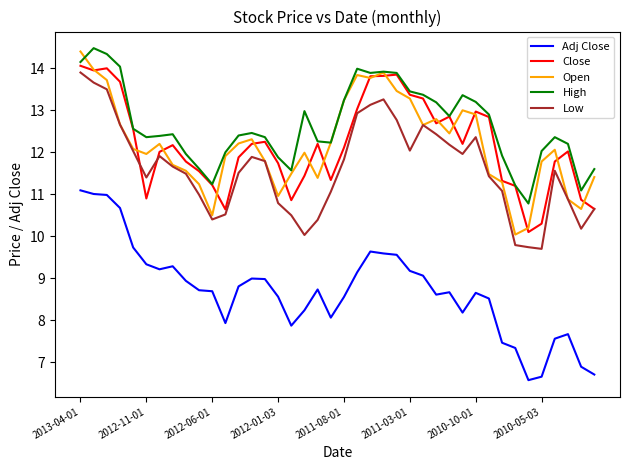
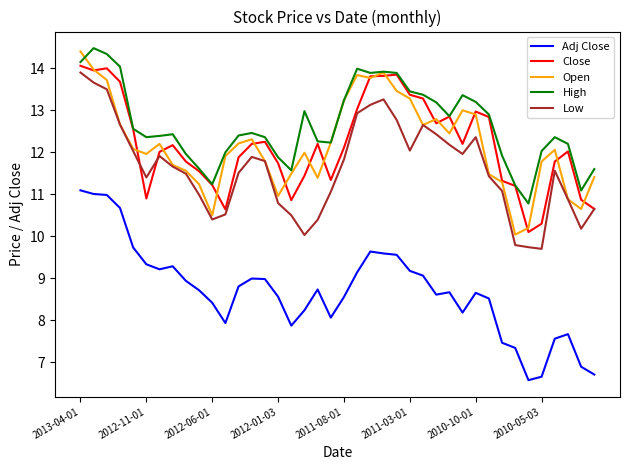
  {
    "Adj Close": {
      "2013-04-01": 11.1,
      "2012-11-01": 9.3,
-     "2012-06-01": 8.7,
+     "2012-06-01": 8.4,
      "2012-01-03": 8.6,
      "2011-08-01": 8.6,
      "2011-03-01": 9.2,
      "2010-10-01": 8.7,
      "2010-05-03": 6.7
    },
    "Close": {
      "2013-04-01": 14.1,
      "2012-11-01": 10.9,
      "2012-01-03": 11.7,
      "2011-08-01": 12.1,
      "2011-03-01": 13.4,
      "2010-10-01": 13.0,
      "2010-05-03": 10.3
    },
    "Open": {
      "2013-04-01": 14.4,
      "2012-11-01": 12.0,
      "2012-06-01": 10.5,
      "2012-01-03": 11.0,
      "2011-03-01": 13.3,
      "2010-10-01": 12.9,
      "2010-05-03": 11.8
    },
    "High": {
      "2013-04-01": 14.2,
      "2012-11-01": 12.4,
      "2012-01-03": 11.9,
      "2011-03-01": 13.5,
      "2010-10-01": 13.2,
      "2010-05-03": 12.0
    },
    "Low": {
      "2013-04-01": 13.9,
      "2012-11-01": 11.4,
      "2012-06-01": 10.4,
      "2012-01-03": 10.8,
      "2011-08-01": 11.8,
      "2011-03-01": 12.0,
      "2010-10-01": 12.4,
      "2010-05-03": 9.7
    }
  }
